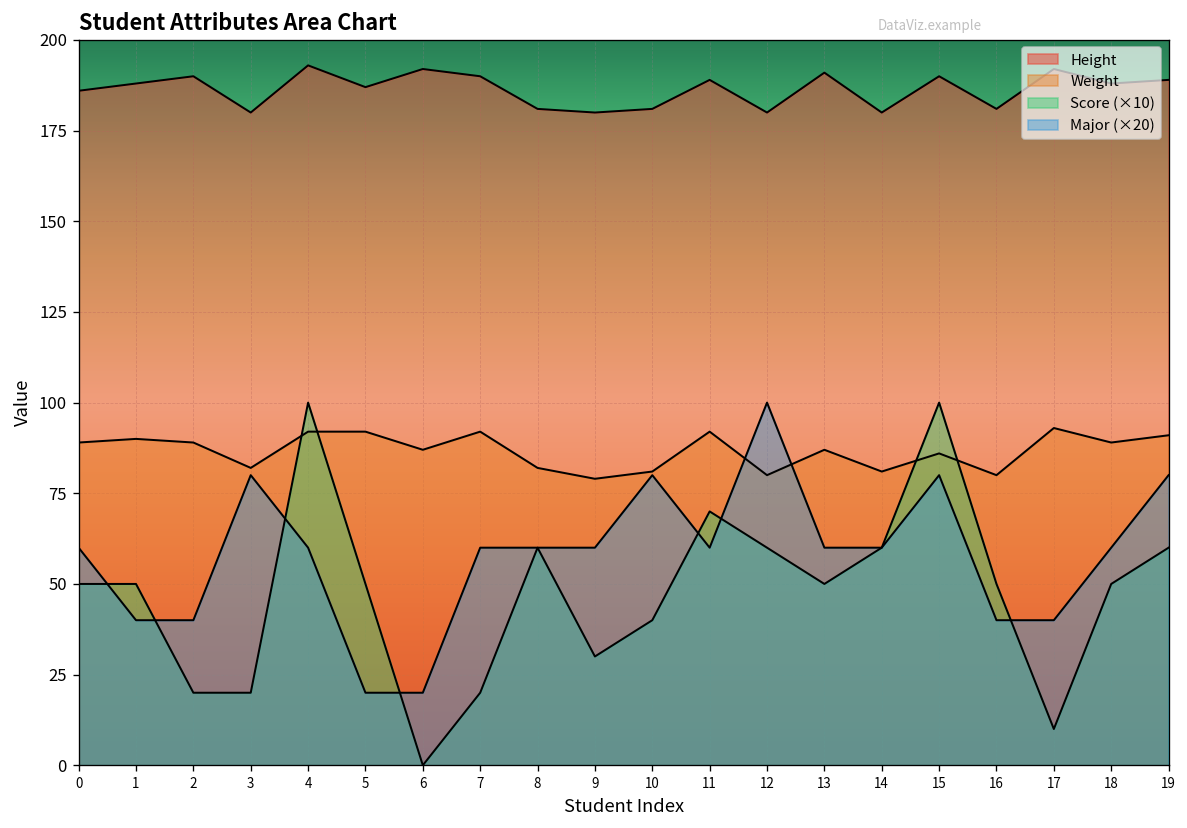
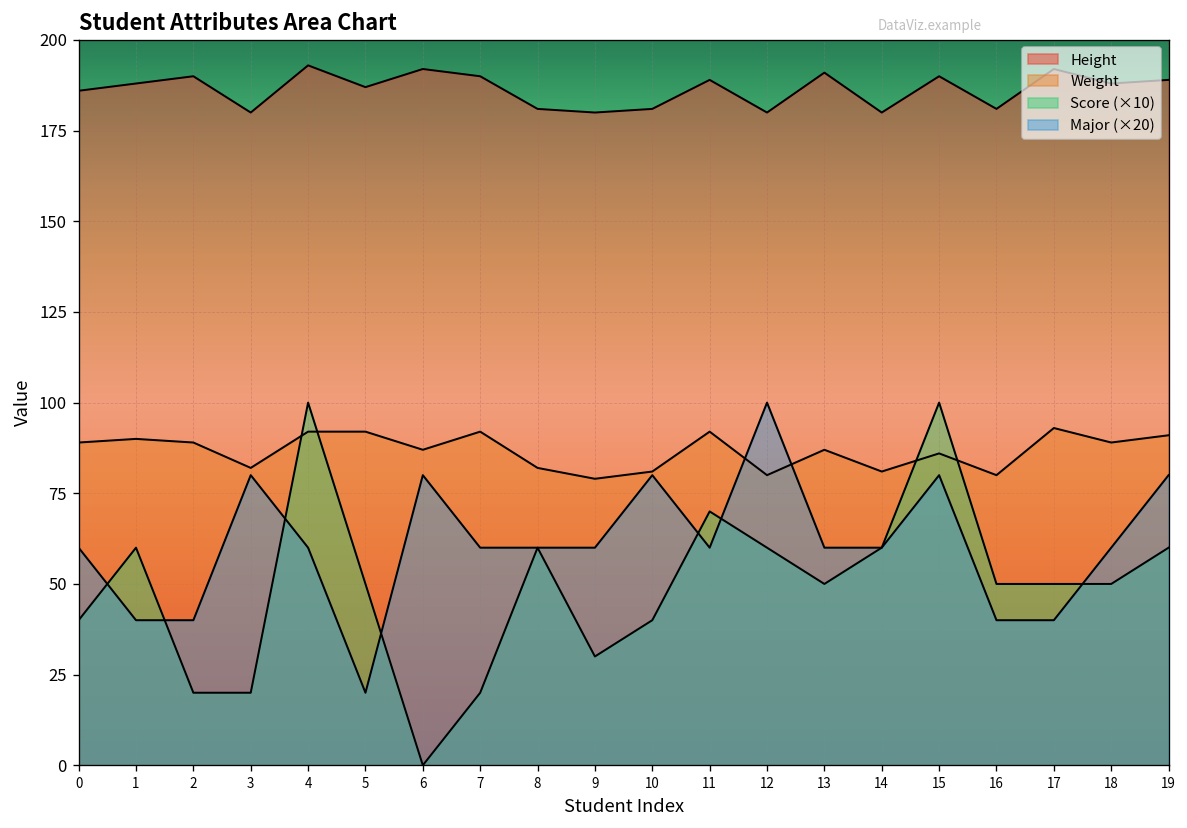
  {
    "Score (×10)": {
-     "0": 50,
-     "1": 50,
+     "0": 40,
+     "1": 60,
      "2": 20,
      "3": 20,
      "4": 100,
      "5": 50,
      "6": 0,
      "7": 20,
      "9": 30,
      "10": 40,
      "11": 70,
      "12": 60,
      "13": 50,
      "15": 100,
      "16": 50,
-     "17": 10,
+     "17": 50,
      "18": 50,
      "19": 60
    },
    "Major (×20)": {
      "0": 60,
      "1": 40,
      "2": 40,
      "3": 80,
      "4": 60,
      "5": 20,
-     "6": 20,
+     "6": 80,
      "7": 60,
      "9": 60,
      "10": 80,
      "11": 60,
      "12": 100,
      "13": 60,
      "15": 80,
      "16": 40,
      "17": 40,
      "18": 60,
      "19": 80
    }
  }
